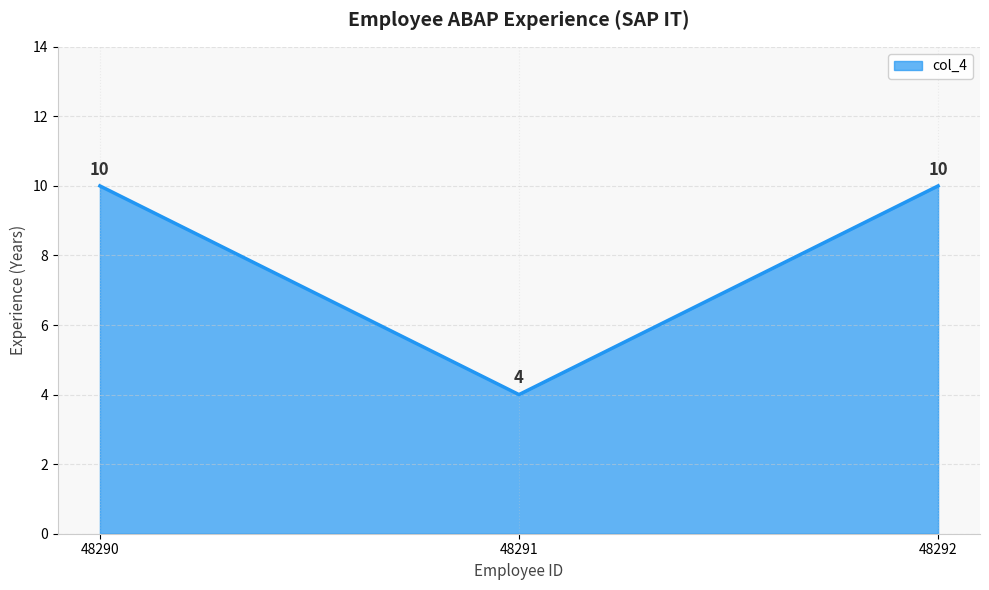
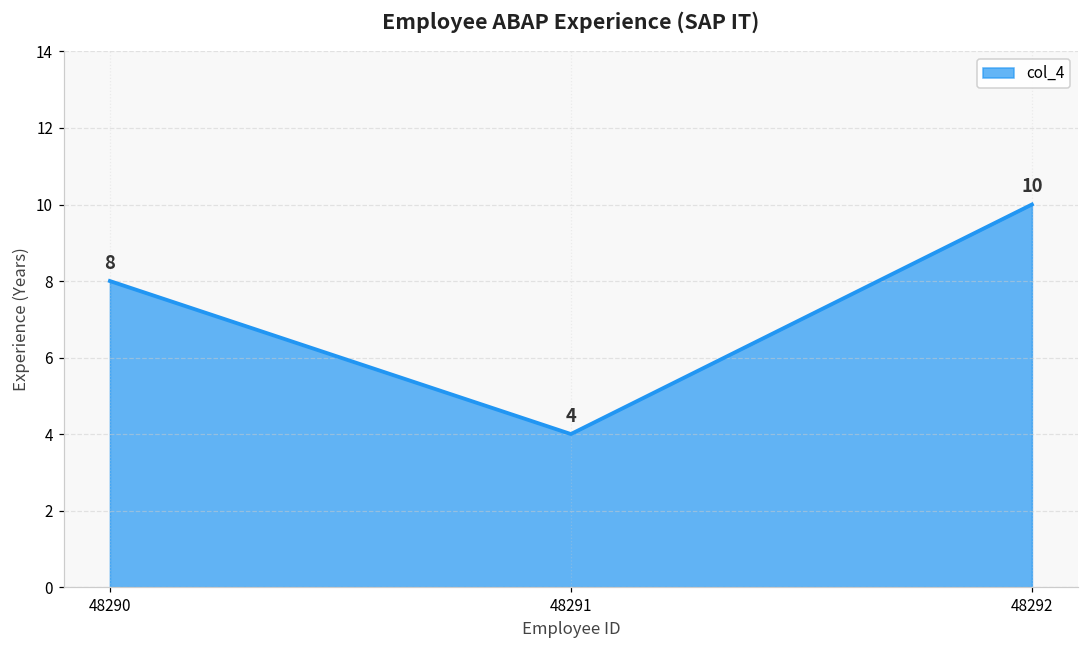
  {
-   "48290": 10,
+   "48290": 8,
    "48291": 4,
    "48292": 10
  }
